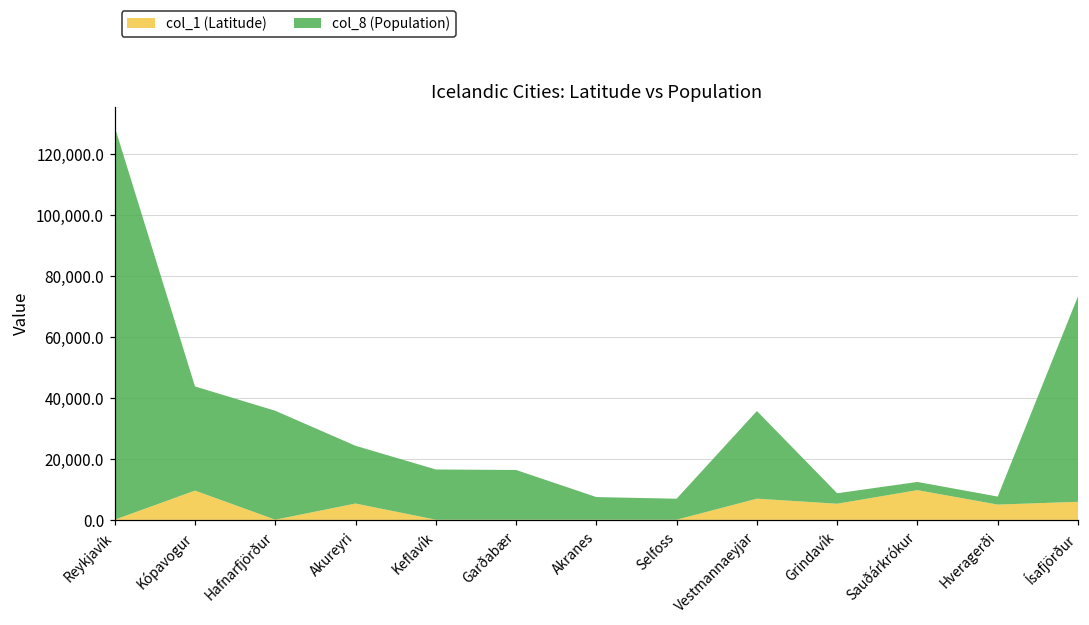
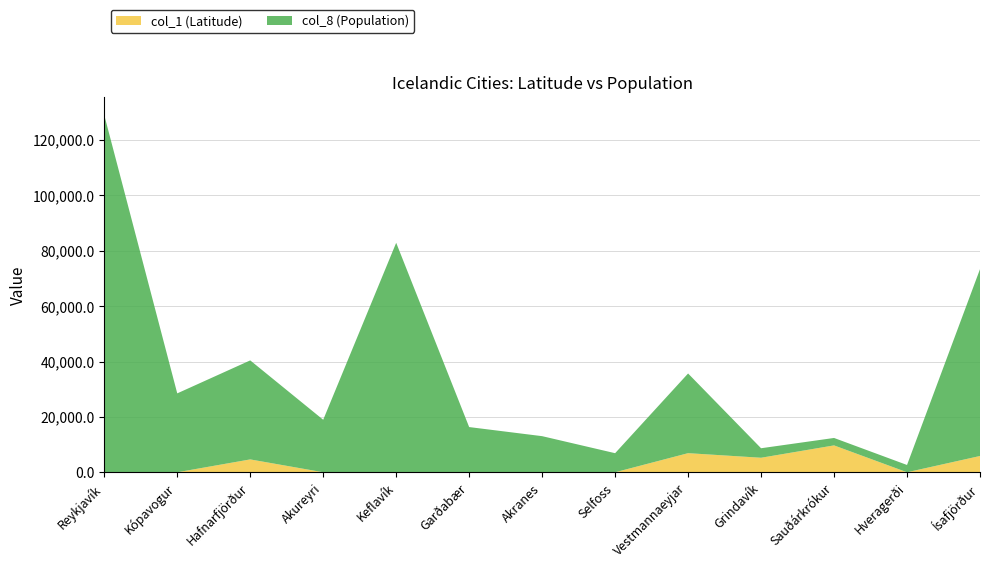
  {
    "col_1 (Latitude)": {
-     "Kópavogur": "10,000",
-     "Hafnarfjörður": "0",
-     "Akureyri": "5,000",
+     "Kópavogur": "0",
+     "Hafnarfjörður": "5,000",
+     "Akureyri": "0",
      "Vestmannaeyjar": "7,000",
      "Grindavík": "5,000",
      "Sauðárkrókur": "10,000",
-     "Hveragerði": "5,000",
+     "Hveragerði": "0",
      "Ísafjörður": "6,000"
    },
    "col_8 (Population)": {
      "Reykjavík": "129,000",
-     "Kópavogur": "34,000",
+     "Kópavogur": "28,000",
      "Hafnarfjörður": "36,000",
      "Akureyri": "19,000",
-     "Keflavík": "16,000",
+     "Keflavík": "83,000",
      "Garðabær": "16,000",
-     "Akranes": "7,000",
+     "Akranes": "13,000",
      "Selfoss": "7,000",
      "Vestmannaeyjar": "29,000",
      "Grindavík": "3,000",
      "Sauðárkrókur": "3,000",
      "Hveragerði": "3,000",
      "Ísafjörður": "67,000"
    }
  }
